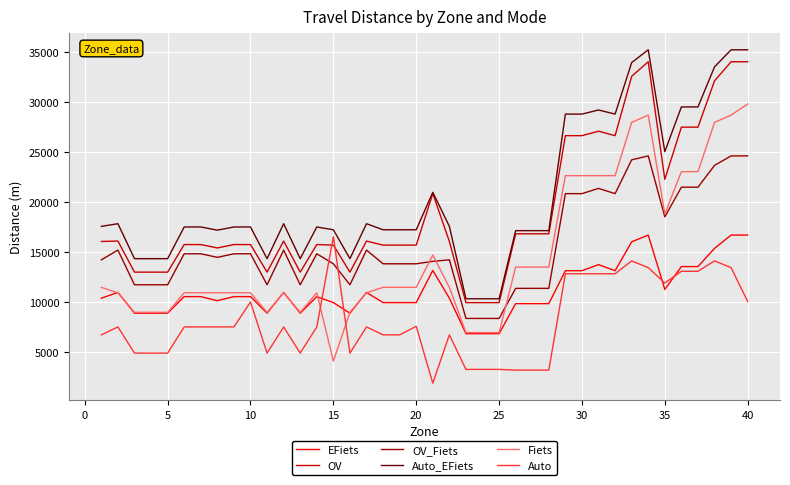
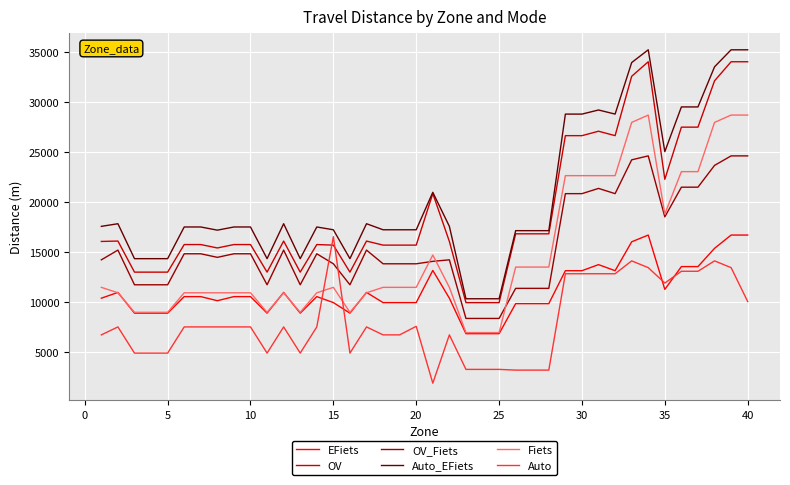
  {
    "Fiets": {
      "10": 11000,
-     "15": 4100,
+     "15": 11500,
      "20": 11500,
      "30": 22700,
      "35": 18800,
-     "40": 29800
+     "40": 28700
    },
    "Auto": {
      "5": 4900,
-     "10": 10000,
+     "10": 7500,
      "15": 16600,
      "20": 7600,
      "25": 3300,
      "30": 12900,
      "35": 11900,
      "40": 10100
    }
  }
